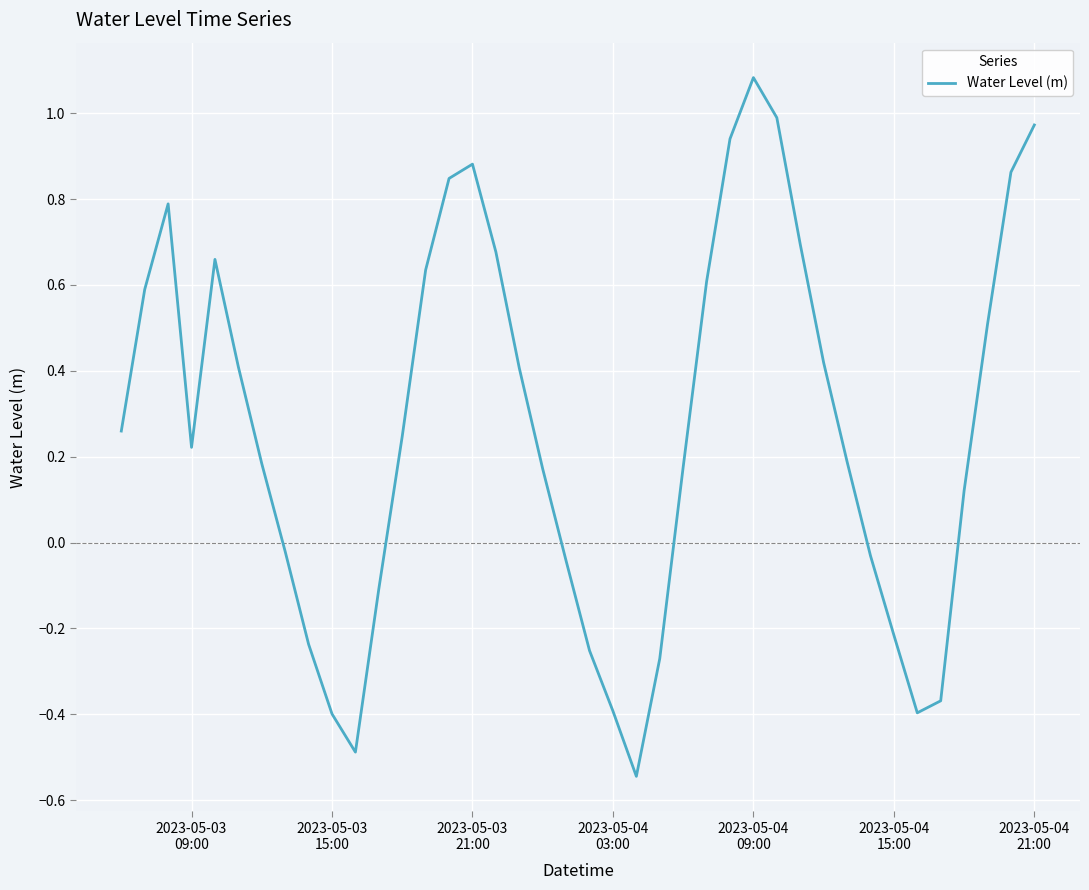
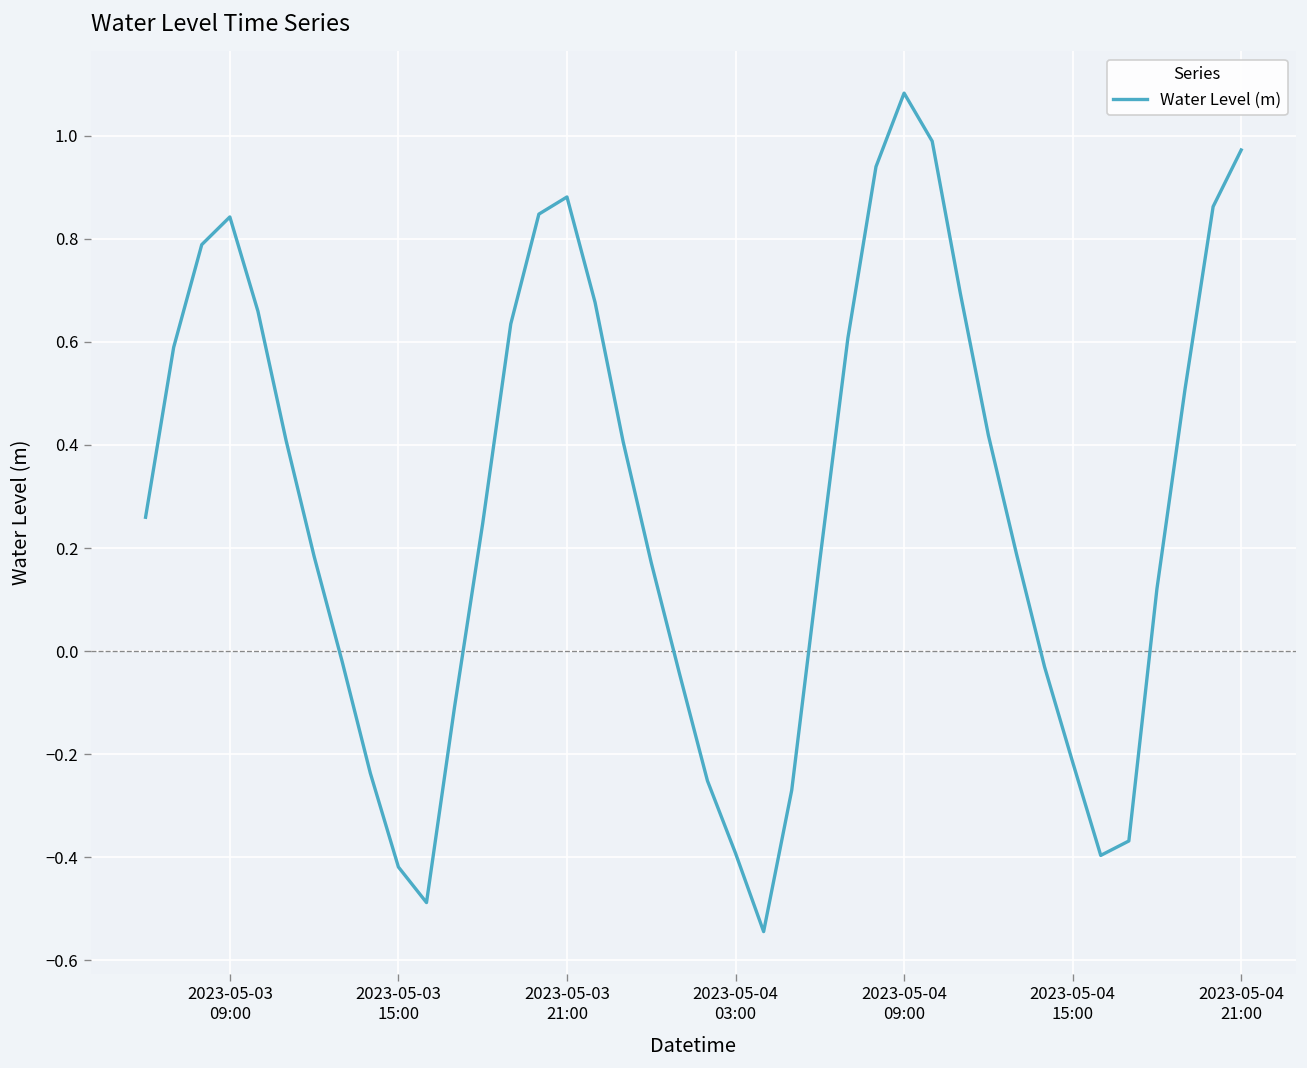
  {
-   "2023-05-03 09:00": 0.22,
-   "2023-05-03 15:00": -0.40,
+   "2023-05-03 09:00": 0.84,
+   "2023-05-03 15:00": -0.42,
    "2023-05-03 21:00": 0.88,
    "2023-05-04 03:00": -0.39,
    "2023-05-04 09:00": 1.08,
    "2023-05-04 15:00": -0.22,
    "2023-05-04 21:00": 0.97
  }
